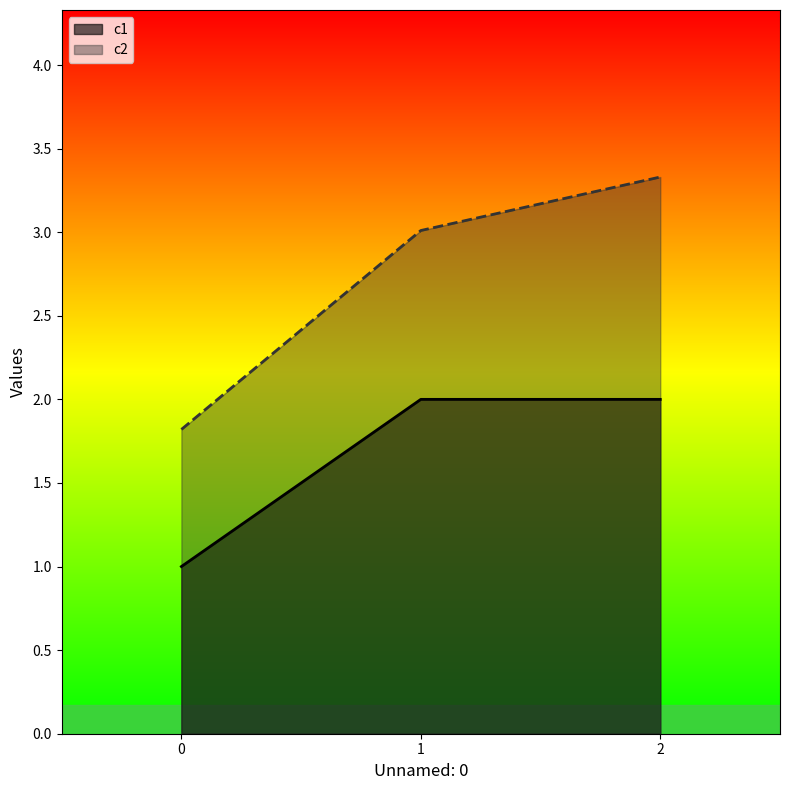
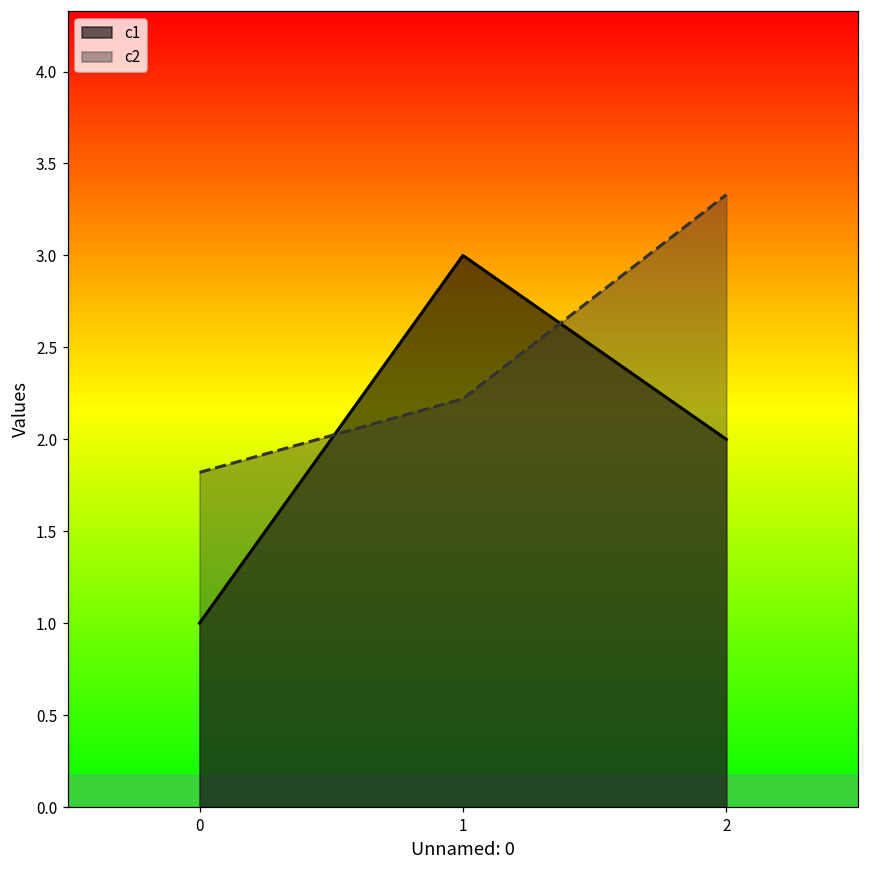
  {
    "c1": {
      "0": 1,
-     "1": 2,
+     "1": 3,
      "2": 2
    },
    "c2": {
      "0": 1.82,
-     "1": 3.01,
+     "1": 2.22,
      "2": 3.33
    }
  }
